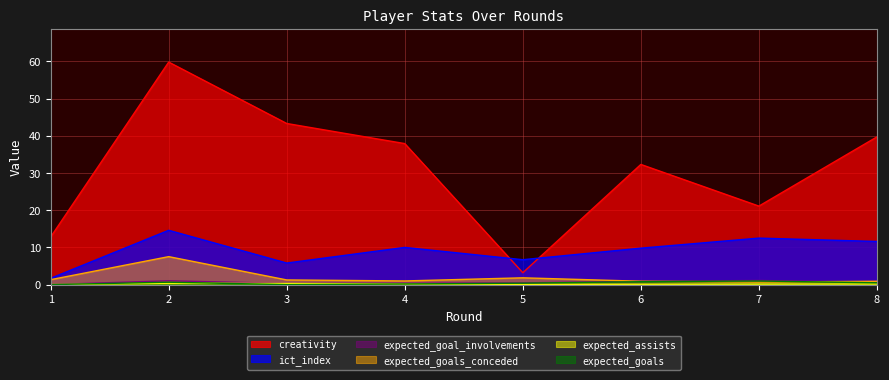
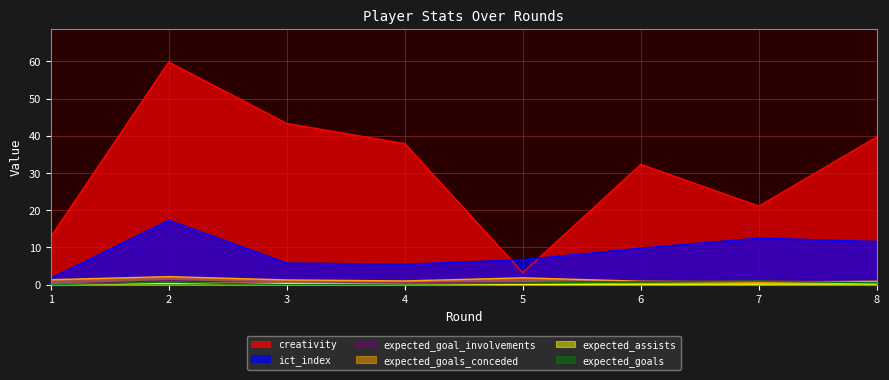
  {
    "creativity": {
      "1": 13,
      "2": 60,
      "3": 43,
      "4": 38,
      "5": 3,
      "6": 32,
      "7": 21,
      "8": 40
    },
    "ict_index": {
-     "2": 15,
+     "2": 17,
      "3": 6,
-     "4": 10,
+     "4": 6,
      "5": 7,
      "6": 10,
      "7": 13,
      "8": 12
    },
    "expected_goals_conceded": {
-     "2": 8,
+     "2": 2,
      "3": 1,
      "5": 2
    },
    "expected_assists": {
      "6": 0
    }
  }
